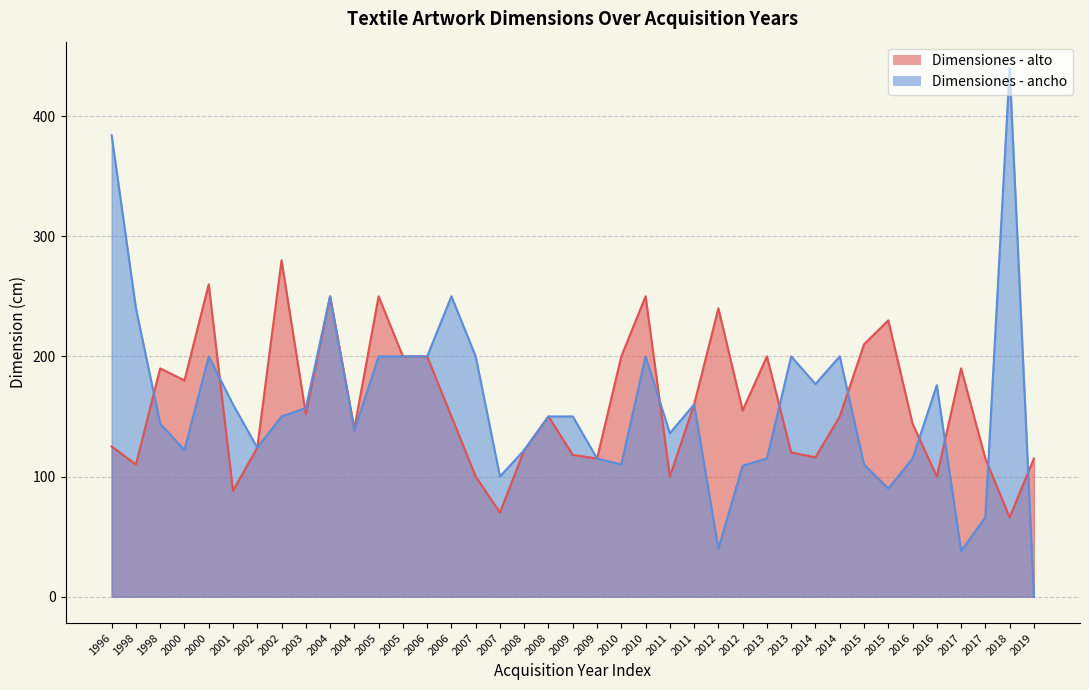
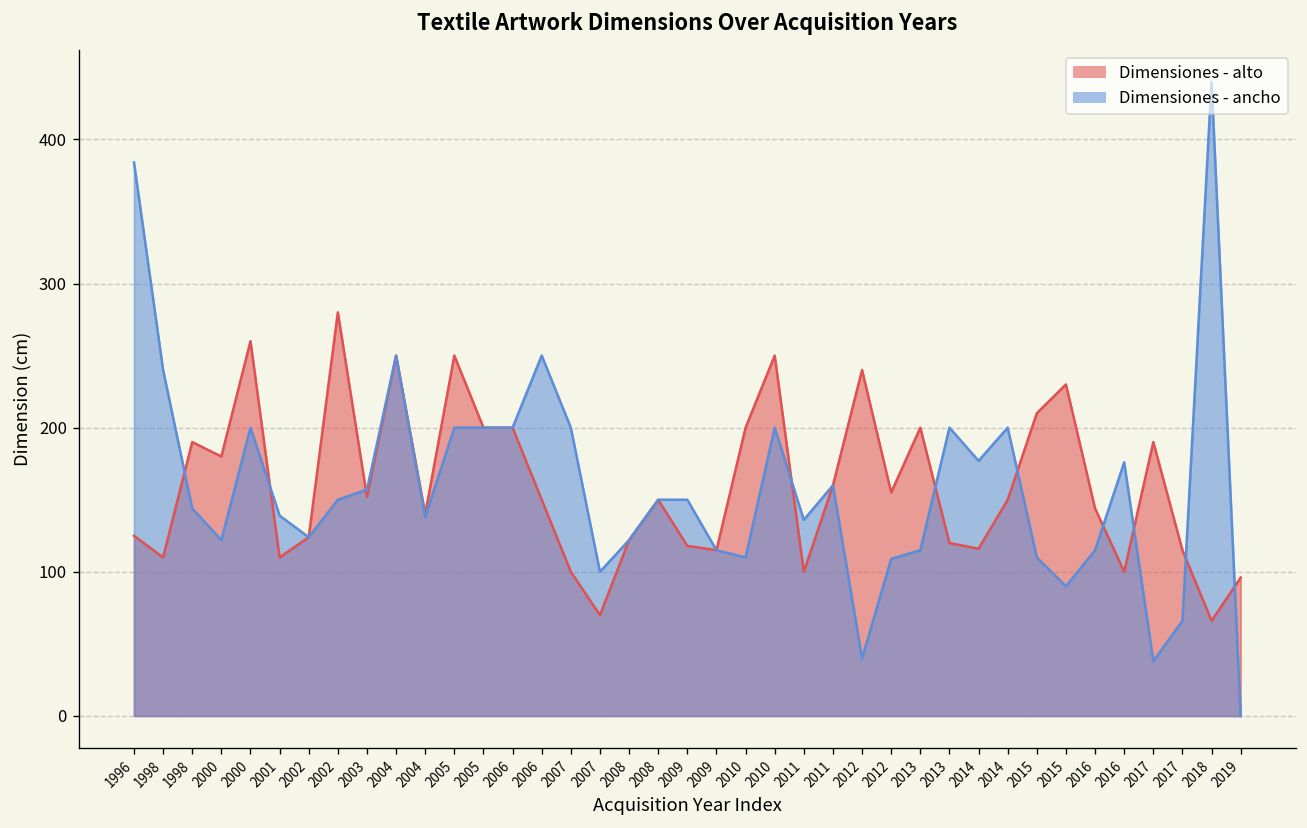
  {
    "Dimensiones - alto": {
      "1996": 125,
-     "2001": 88,
+     "2001": 110,
      "2003": 152,
      "2018": 66,
-     "2019": 115
+     "2019": 96
    },
    "Dimensiones - ancho": {
      "1996": 384,
-     "2001": 160,
+     "2001": 139,
      "2003": 157,
      "2019": 0
    }
  }
